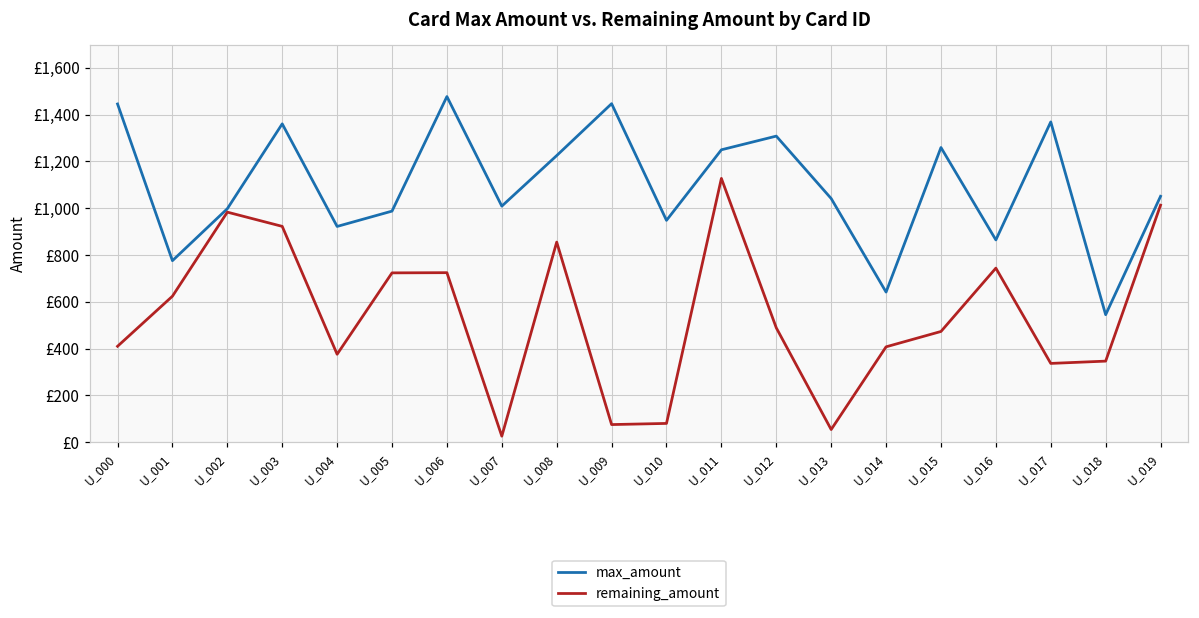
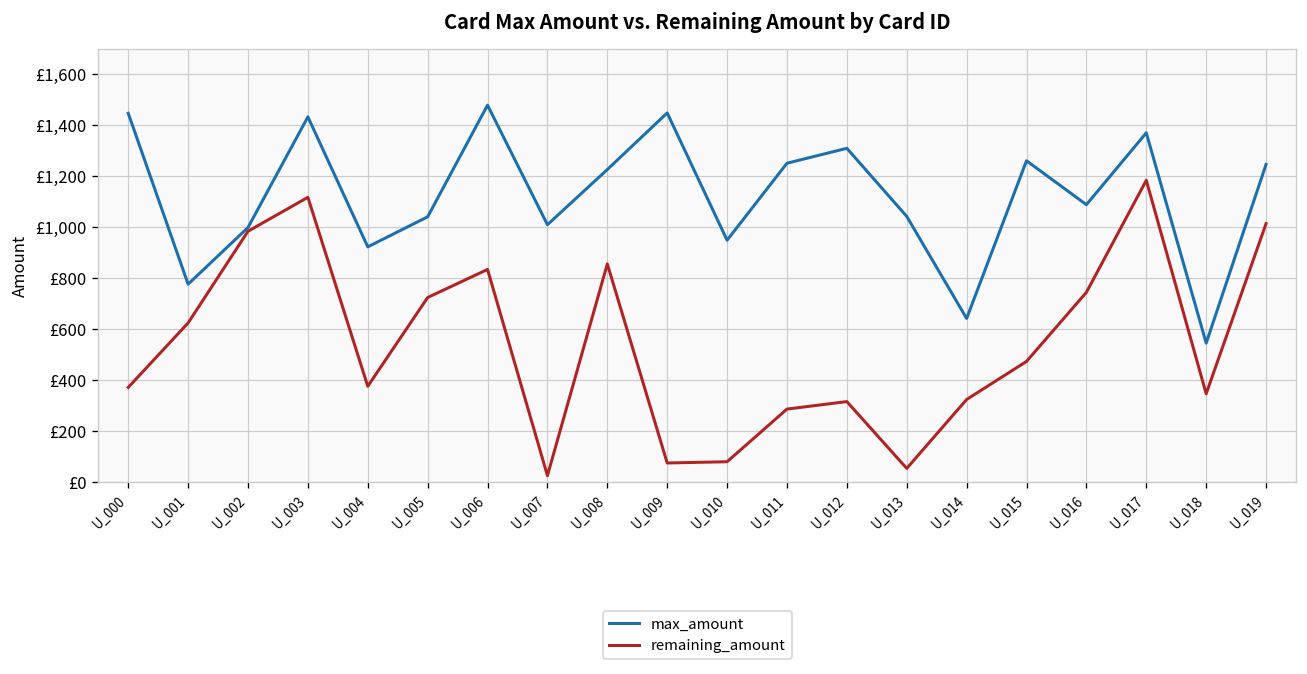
  {
    "max_amount": {
      "U_000": "£1,450",
      "U_001": "£780",
      "U_002": "£1,000",
-     "U_003": "£1,360",
+     "U_003": "£1,430",
      "U_004": "£920",
-     "U_005": "£990",
+     "U_005": "£1,040",
      "U_006": "£1,480",
      "U_007": "£1,010",
      "U_008": "£1,220",
      "U_009": "£1,450",
      "U_010": "£950",
      "U_011": "£1,250",
      "U_012": "£1,310",
      "U_013": "£1,040",
      "U_014": "£640",
      "U_015": "£1,260",
-     "U_016": "£860",
+     "U_016": "£1,090",
      "U_017": "£1,370",
      "U_018": "£550",
-     "U_019": "£1,050"
+     "U_019": "£1,240"
    },
    "remaining_amount": {
-     "U_000": "£410",
+     "U_000": "£370",
      "U_001": "£620",
      "U_002": "£980",
-     "U_003": "£920",
+     "U_003": "£1,120",
      "U_004": "£380",
      "U_005": "£720",
-     "U_006": "£720",
+     "U_006": "£830",
      "U_007": "£30",
      "U_008": "£860",
      "U_009": "£80",
      "U_010": "£80",
-     "U_011": "£1,130",
-     "U_012": "£490",
+     "U_011": "£290",
+     "U_012": "£320",
      "U_013": "£50",
-     "U_014": "£410",
+     "U_014": "£320",
      "U_015": "£470",
      "U_016": "£740",
-     "U_017": "£340",
+     "U_017": "£1,180",
      "U_018": "£350",
      "U_019": "£1,010"
    }
  }
